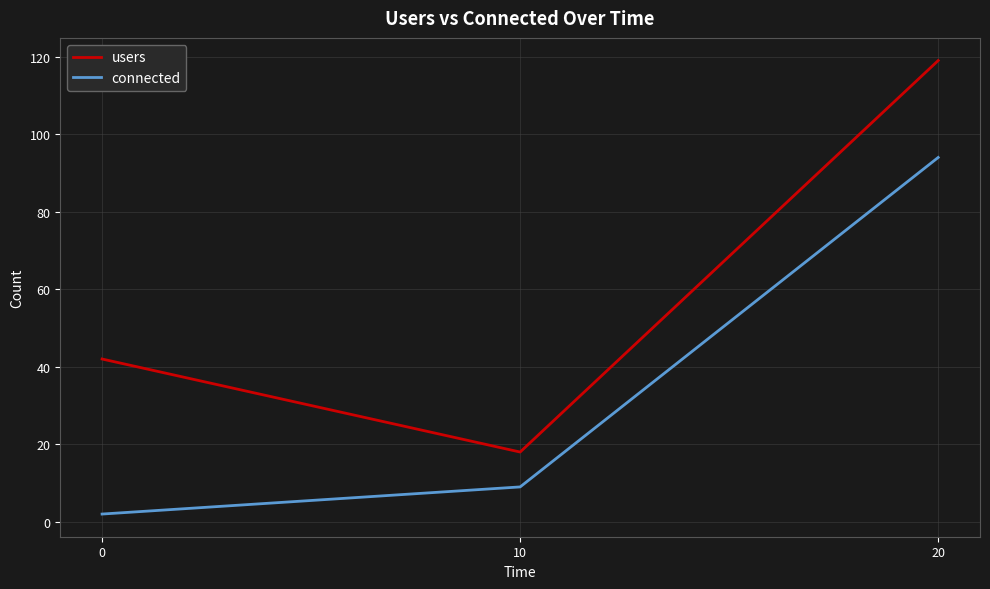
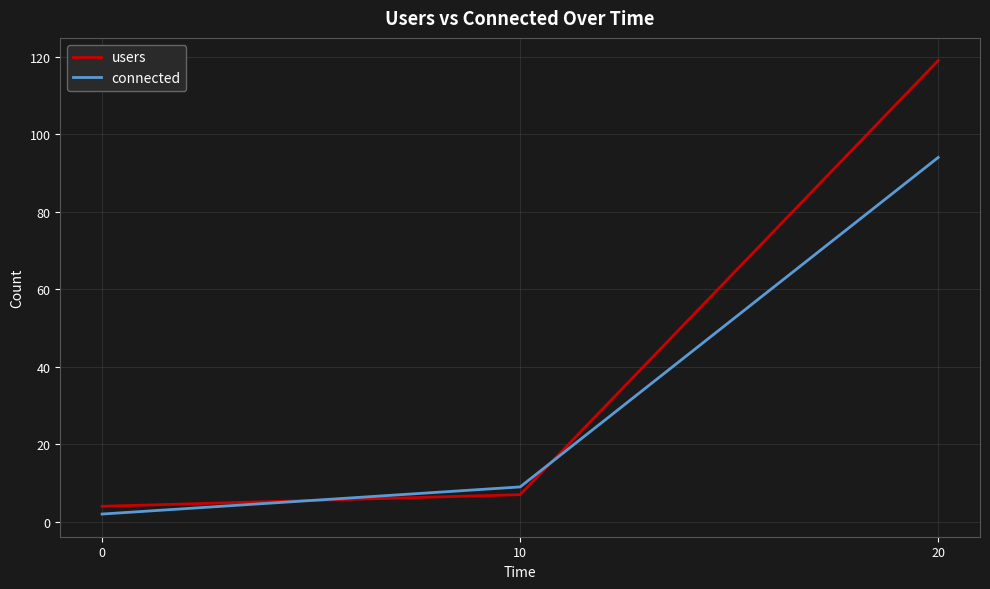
  {
    "users": {
-     "0": 42,
-     "10": 18,
+     "0": 4,
+     "10": 7,
      "20": 119
    },
    "connected": {
      "0": 2,
      "10": 9,
      "20": 94
    }
  }
